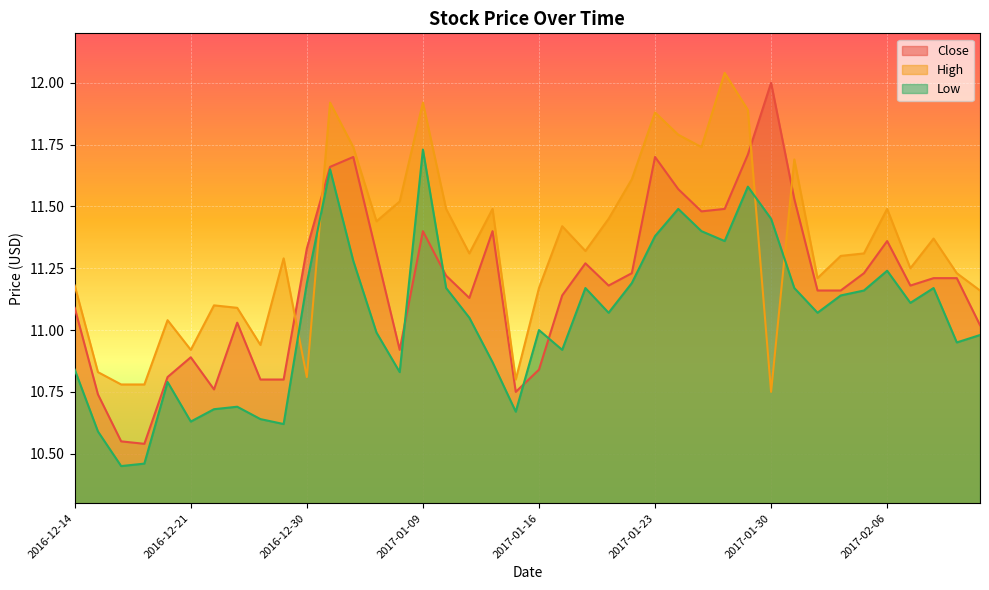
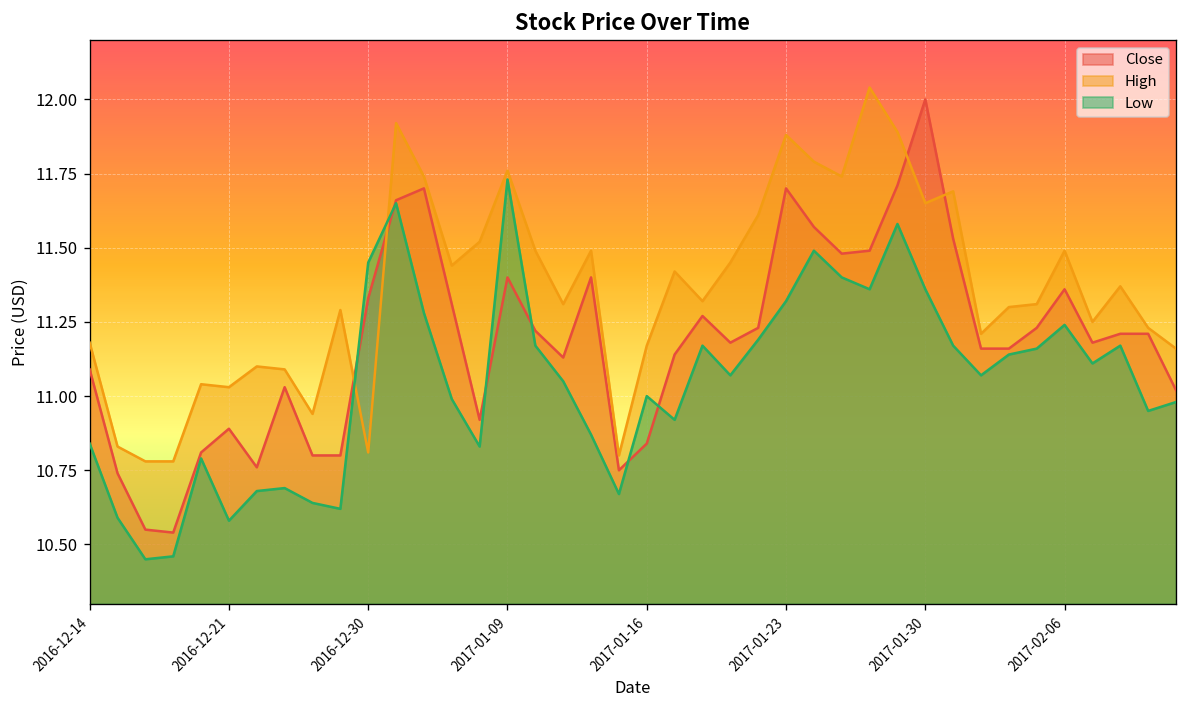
  {
    "Close": {
      "2016-12-14": 11.09,
      "2016-12-21": 10.89,
      "2016-12-30": 11.33,
      "2017-01-09": 11.40,
      "2017-01-16": 10.84,
      "2017-01-23": 11.70,
      "2017-01-30": 12.00,
      "2017-02-06": 11.36
    },
    "High": {
      "2016-12-14": 11.18,
-     "2016-12-21": 10.92,
+     "2016-12-21": 11.03,
      "2016-12-30": 10.81,
-     "2017-01-09": 11.92,
+     "2017-01-09": 11.76,
      "2017-01-16": 11.17,
      "2017-01-23": 11.88,
-     "2017-01-30": 10.75,
+     "2017-01-30": 11.65,
      "2017-02-06": 11.49
    },
    "Low": {
      "2016-12-14": 10.84,
-     "2016-12-21": 10.63,
-     "2016-12-30": 11.19,
+     "2016-12-21": 10.58,
+     "2016-12-30": 11.45,
      "2017-01-09": 11.73,
      "2017-01-16": 11.00,
-     "2017-01-23": 11.38,
-     "2017-01-30": 11.45,
+     "2017-01-23": 11.32,
+     "2017-01-30": 11.36,
      "2017-02-06": 11.24
    }
  }
